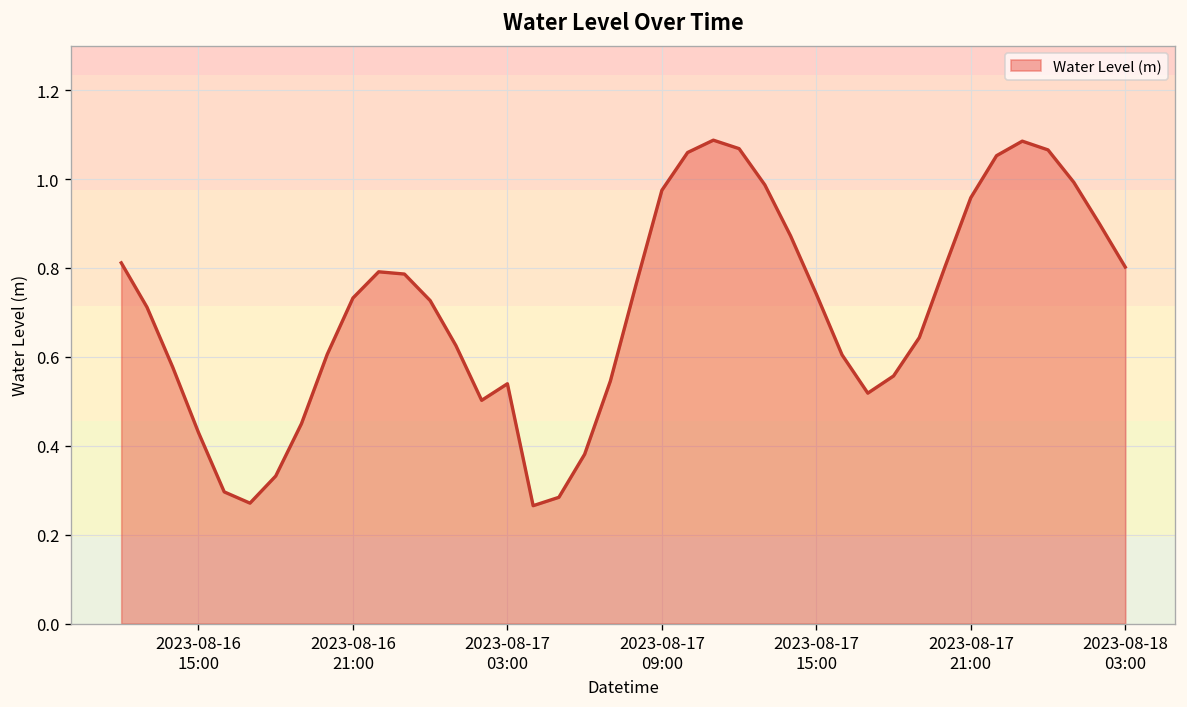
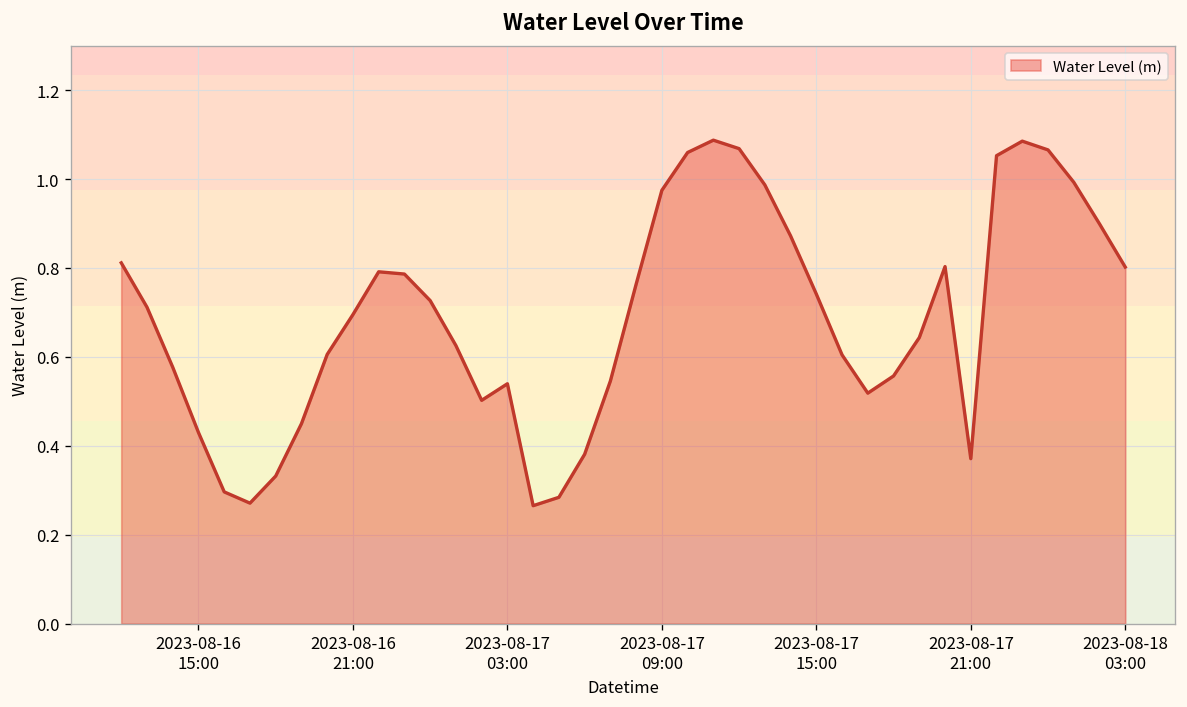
  {
    "2023-08-16 15:00": 0.43,
-   "2023-08-16 21:00": 0.73,
+   "2023-08-16 21:00": 0.70,
    "2023-08-17 03:00": 0.54,
    "2023-08-17 09:00": 0.97,
    "2023-08-17 15:00": 0.74,
-   "2023-08-17 21:00": 0.96,
+   "2023-08-17 21:00": 0.37,
    "2023-08-18 03:00": 0.80
  }
